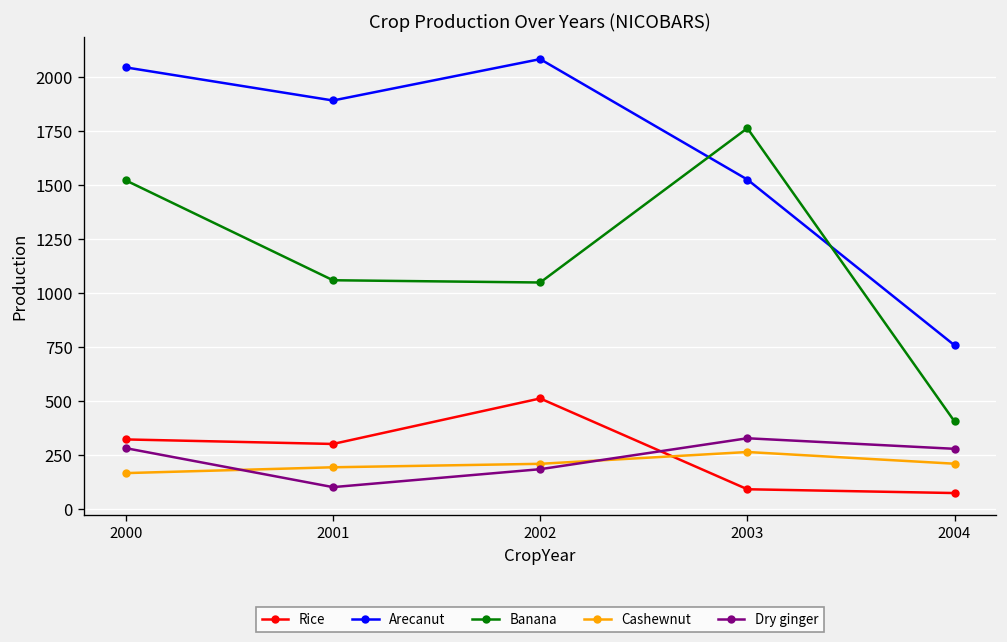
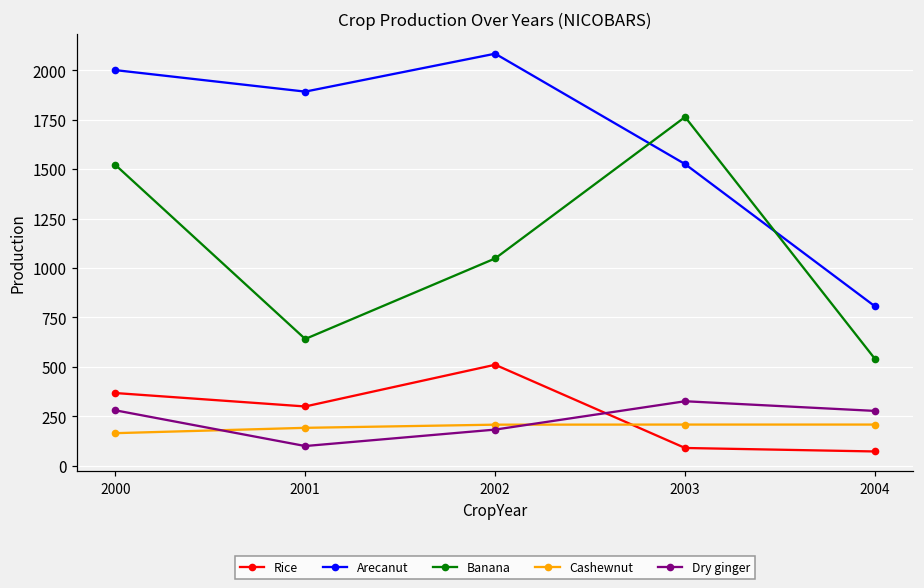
  {
    "Rice": {
-     "2000": 320,
+     "2000": 370,
      "2001": 300,
      "2002": 510,
      "2003": 90,
      "2004": 70
    },
    "Arecanut": {
-     "2000": 2040,
+     "2000": 2000,
      "2001": 1890,
      "2002": 2080,
      "2003": 1530,
-     "2004": 760
+     "2004": 810
    },
    "Banana": {
      "2000": 1520,
-     "2001": 1060,
+     "2001": 640,
      "2002": 1050,
      "2003": 1760,
-     "2004": 400
+     "2004": 540
    },
    "Cashewnut": {
      "2000": 170,
      "2001": 190,
      "2002": 210,
-     "2003": 260,
+     "2003": 210,
      "2004": 210
    },
    "Dry ginger": {
      "2000": 280,
      "2001": 100,
      "2002": 180,
      "2003": 330,
      "2004": 280
    }
  }
